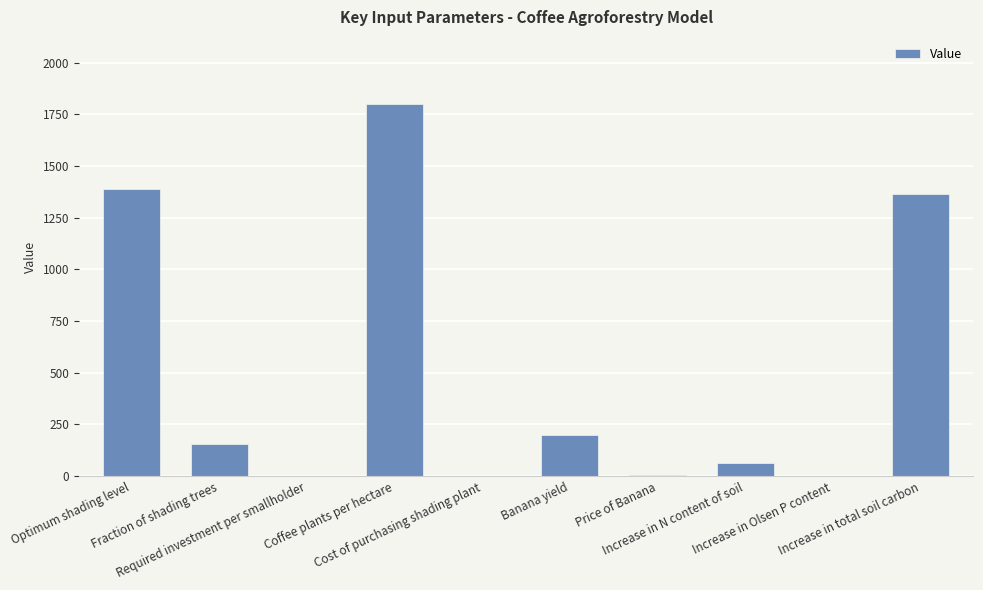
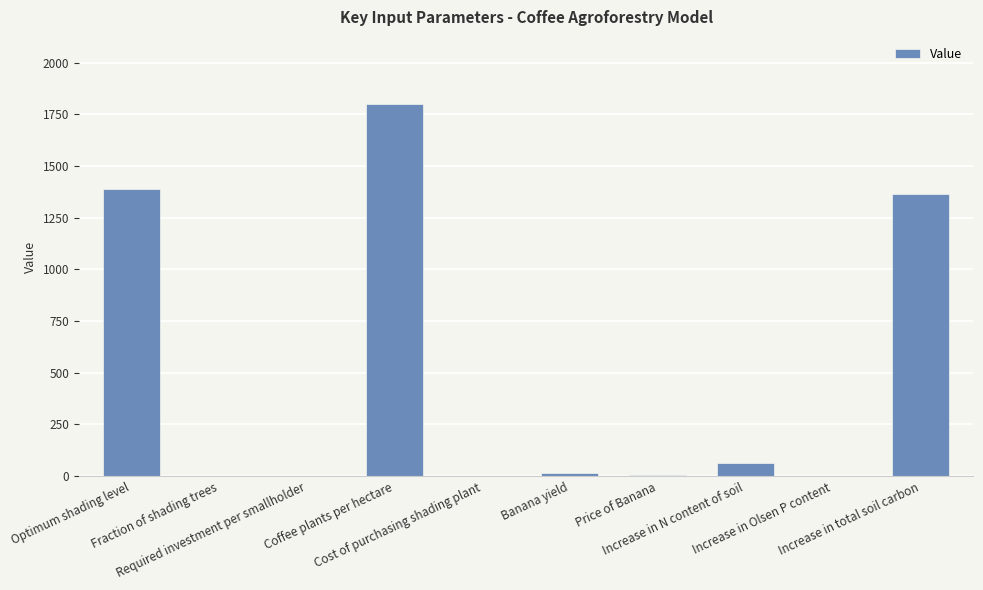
  {
    "Optimum shading level": 1390,
-   "Fraction of shading trees": 150,
+   "Fraction of shading trees": 0,
    "Coffee plants per hectare": 1800,
-   "Banana yield": 200,
+   "Banana yield": 20,
    "Increase in N content of soil": 60,
    "Increase in total soil carbon": 1370
  }
